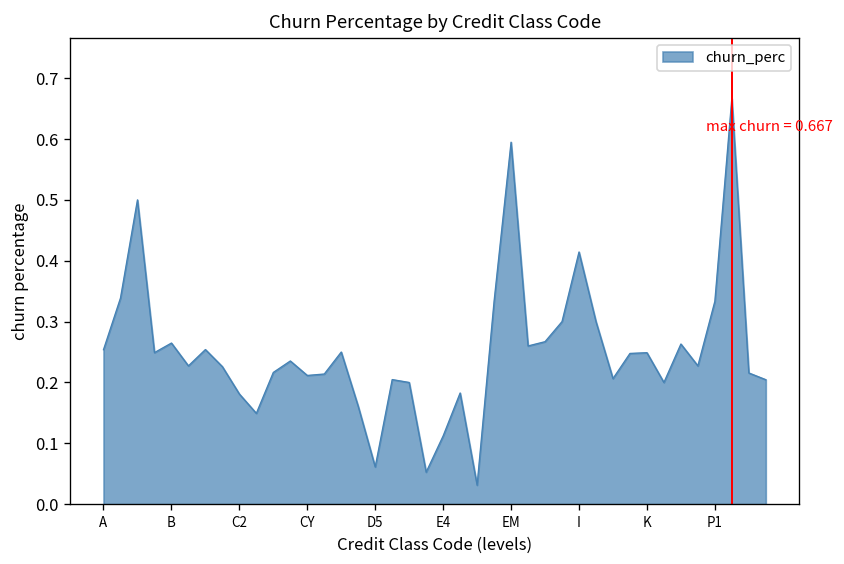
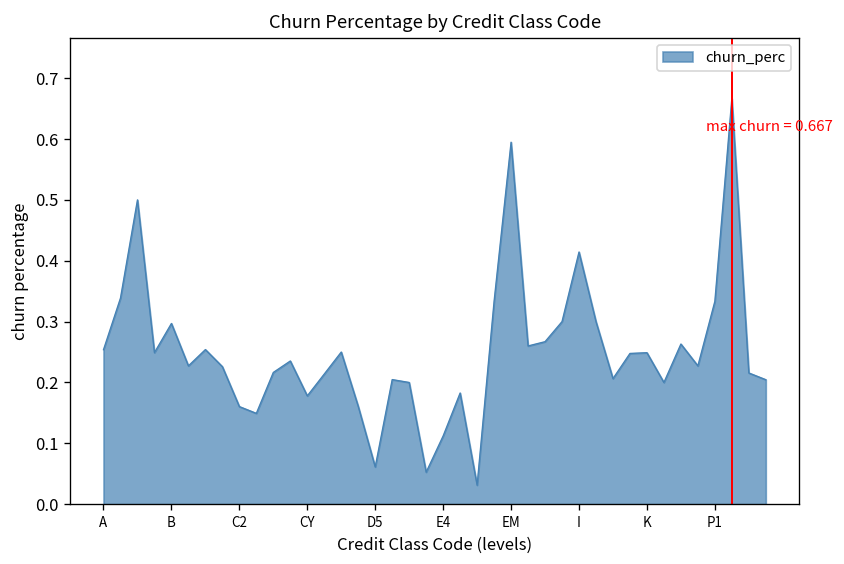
  {
    "A": 0.25,
-   "B": 0.26,
-   "C2": 0.18,
-   "CY": 0.21,
+   "B": 0.30,
+   "C2": 0.16,
+   "CY": 0.18,
    "D5": 0.06,
    "E4": 0.11,
    "EM": 0.59,
    "I": 0.41,
    "K": 0.25,
    "P1": 0.33
  }
